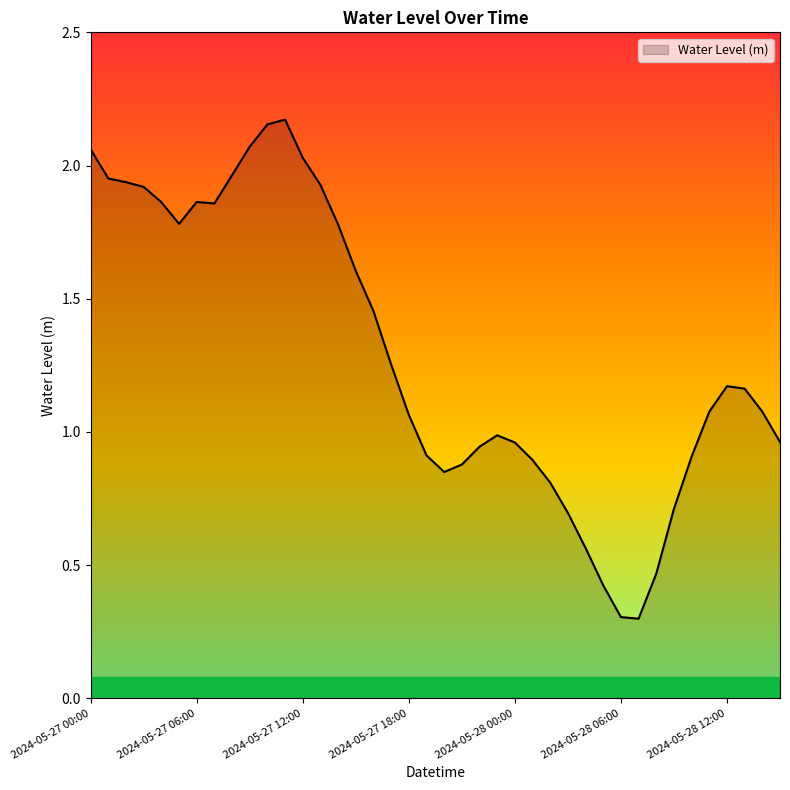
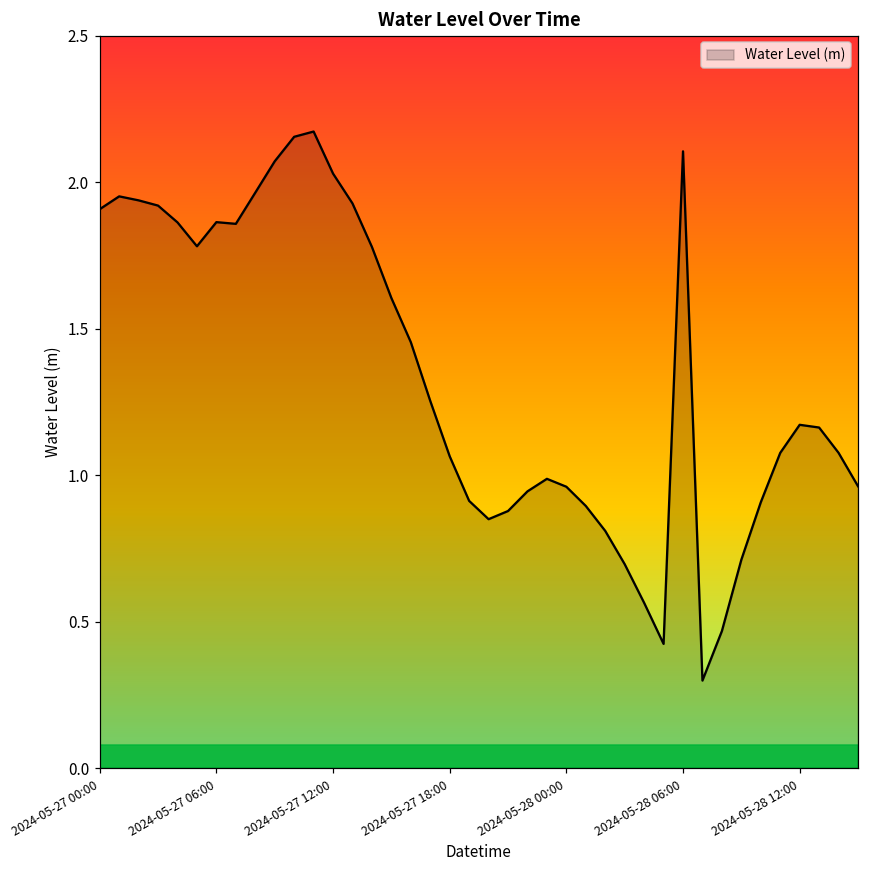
  {
-   "2024-05-27 00:00": 2.06,
+   "2024-05-27 00:00": 1.91,
    "2024-05-27 06:00": 1.86,
    "2024-05-27 12:00": 2.03,
    "2024-05-27 18:00": 1.06,
    "2024-05-28 00:00": 0.96,
-   "2024-05-28 06:00": 0.30,
+   "2024-05-28 06:00": 2.10,
    "2024-05-28 12:00": 1.17
  }
